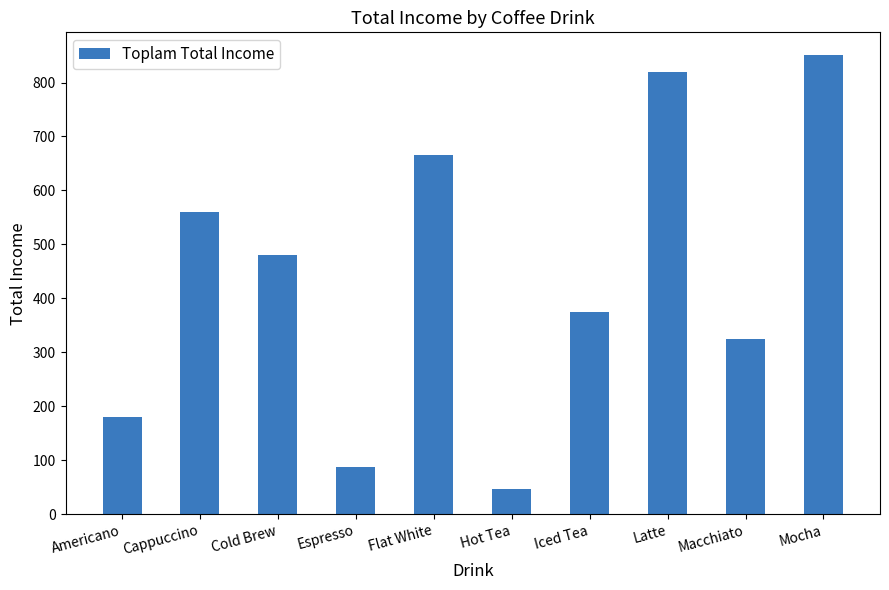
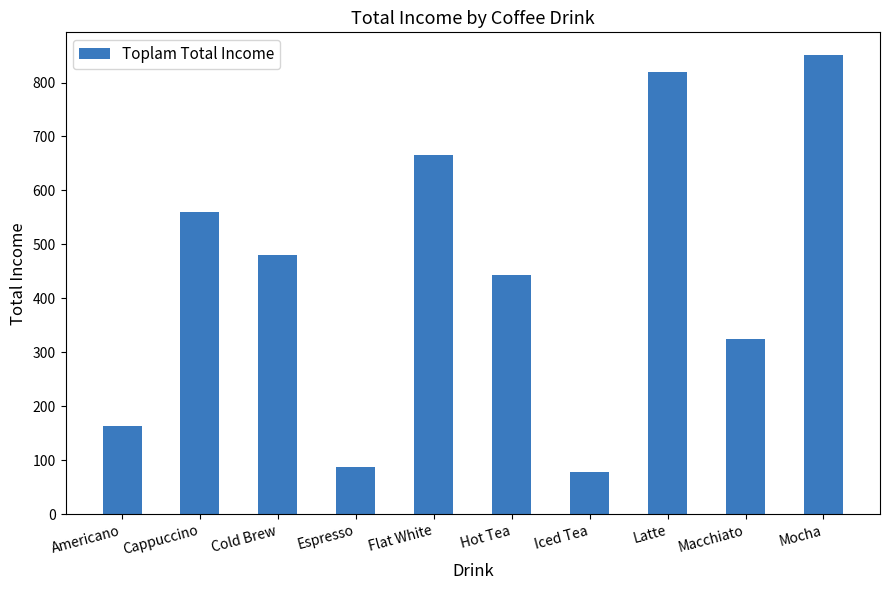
  {
-   "Americano": 180,
+   "Americano": 160,
    "Cappuccino": 560,
    "Cold Brew": 480,
    "Espresso": 90,
    "Flat White": 670,
-   "Hot Tea": 50,
-   "Iced Tea": 370,
+   "Hot Tea": 440,
+   "Iced Tea": 80,
    "Latte": 820,
    "Macchiato": 330,
    "Mocha": 850
  }
